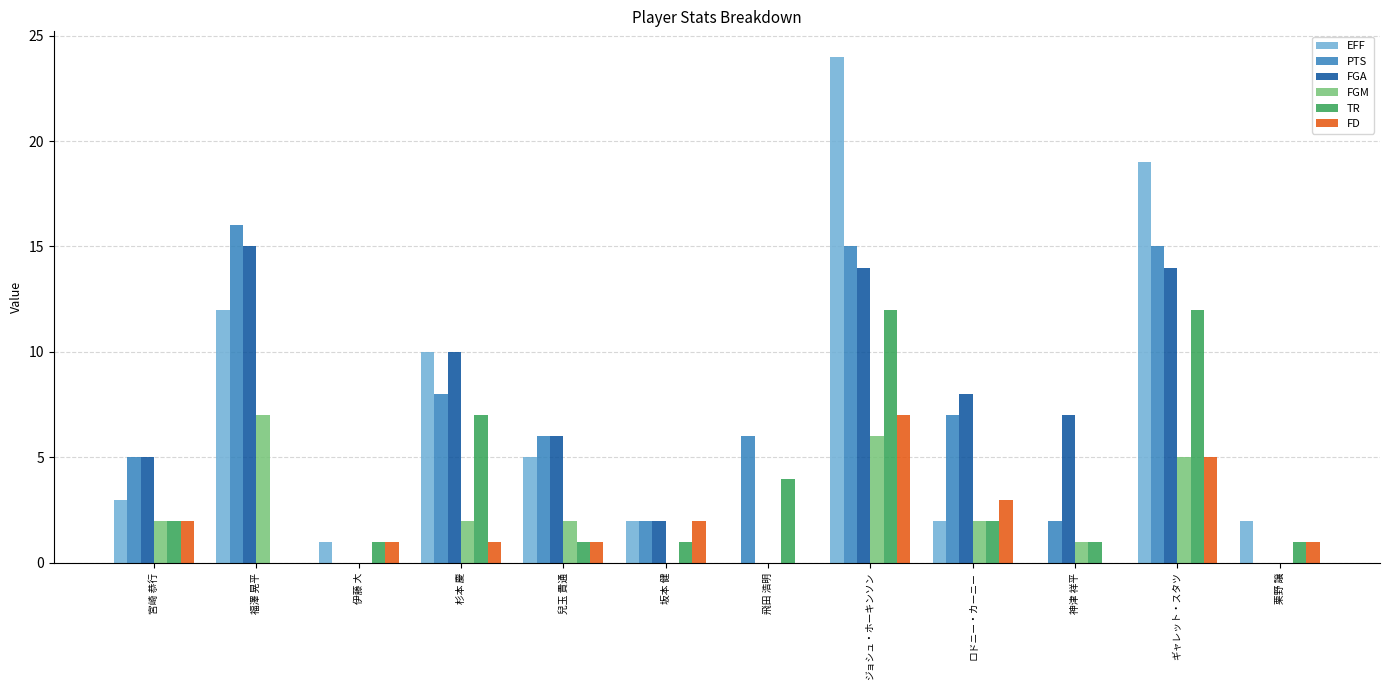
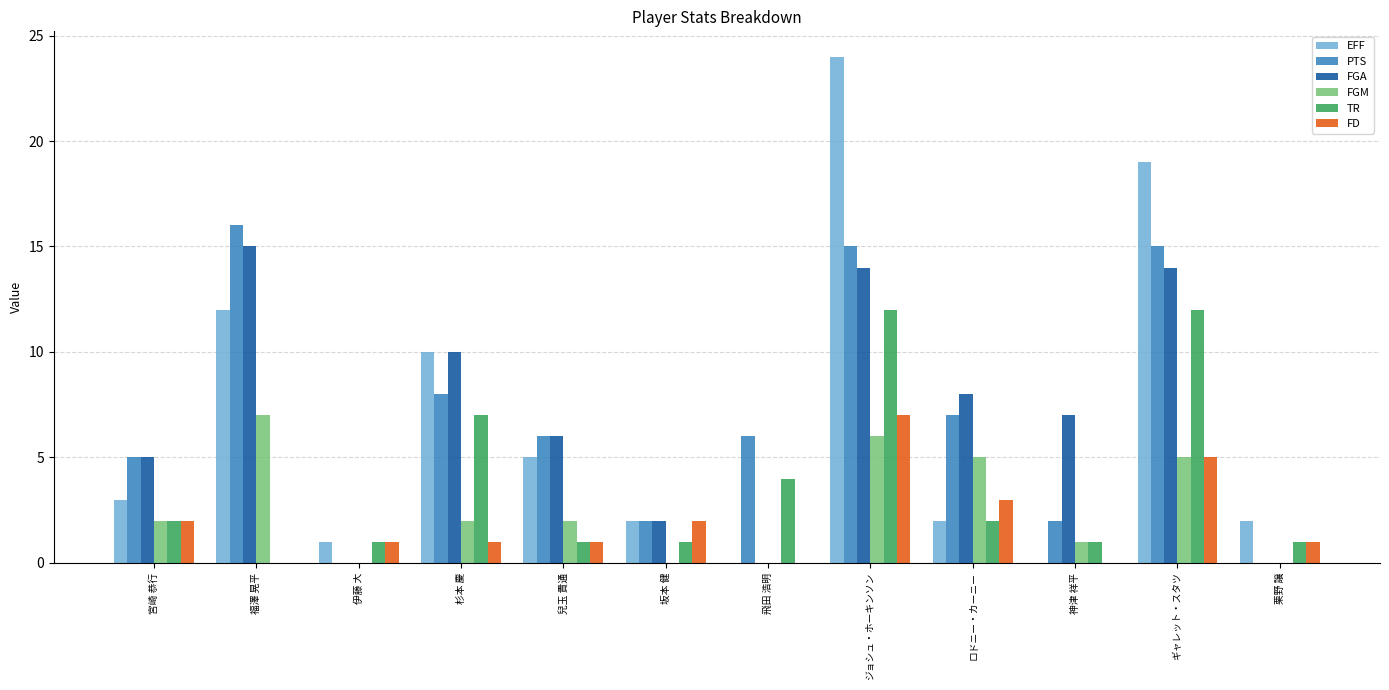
  {
    "EFF": {
      "宮崎 恭行": 3,
      "福澤 晃平": 12,
      "伊藤 大": 1,
      "杉本 慶": 10,
      "兒玉 貴通": 5,
      "坂本 健": 2,
      "飛田 浩明": 0,
      "ジョシュ・ホーキンソン": 24,
      "ロドニー・カーニー": 2,
      "神津 祥平": 0,
      "ギャレット・スタツ": 19,
      "栗野 譲": 2
    },
    "PTS": {
      "宮崎 恭行": 5,
      "福澤 晃平": 16,
      "伊藤 大": 0,
      "杉本 慶": 8,
      "兒玉 貴通": 6,
      "坂本 健": 2,
      "飛田 浩明": 6,
      "ジョシュ・ホーキンソン": 15,
      "ロドニー・カーニー": 7,
      "神津 祥平": 2,
      "ギャレット・スタツ": 15,
      "栗野 譲": 0
    },
    "FGA": {
      "宮崎 恭行": 5,
      "福澤 晃平": 15,
      "伊藤 大": 0,
      "杉本 慶": 10,
      "兒玉 貴通": 6,
      "坂本 健": 2,
      "飛田 浩明": 0,
      "ジョシュ・ホーキンソン": 14,
      "ロドニー・カーニー": 8,
      "神津 祥平": 7,
      "ギャレット・スタツ": 14,
      "栗野 譲": 0
    },
    "FGM": {
      "宮崎 恭行": 2,
      "福澤 晃平": 7,
      "伊藤 大": 0,
      "杉本 慶": 2,
      "兒玉 貴通": 2,
      "坂本 健": 0,
      "飛田 浩明": 0,
      "ジョシュ・ホーキンソン": 6,
-     "ロドニー・カーニー": 2,
+     "ロドニー・カーニー": 5,
      "神津 祥平": 1,
      "ギャレット・スタツ": 5,
      "栗野 譲": 0
    },
    "TR": {
      "宮崎 恭行": 2,
      "福澤 晃平": 0,
      "伊藤 大": 1,
      "杉本 慶": 7,
      "兒玉 貴通": 1,
      "坂本 健": 1,
      "飛田 浩明": 4,
      "ジョシュ・ホーキンソン": 12,
      "ロドニー・カーニー": 2,
      "神津 祥平": 1,
      "ギャレット・スタツ": 12,
      "栗野 譲": 1
    },
    "FD": {
      "宮崎 恭行": 2,
      "福澤 晃平": 0,
      "伊藤 大": 1,
      "杉本 慶": 1,
      "兒玉 貴通": 1,
      "坂本 健": 2,
      "飛田 浩明": 0,
      "ジョシュ・ホーキンソン": 7,
      "ロドニー・カーニー": 3,
      "神津 祥平": 0,
      "ギャレット・スタツ": 5,
      "栗野 譲": 1
    }
  }
